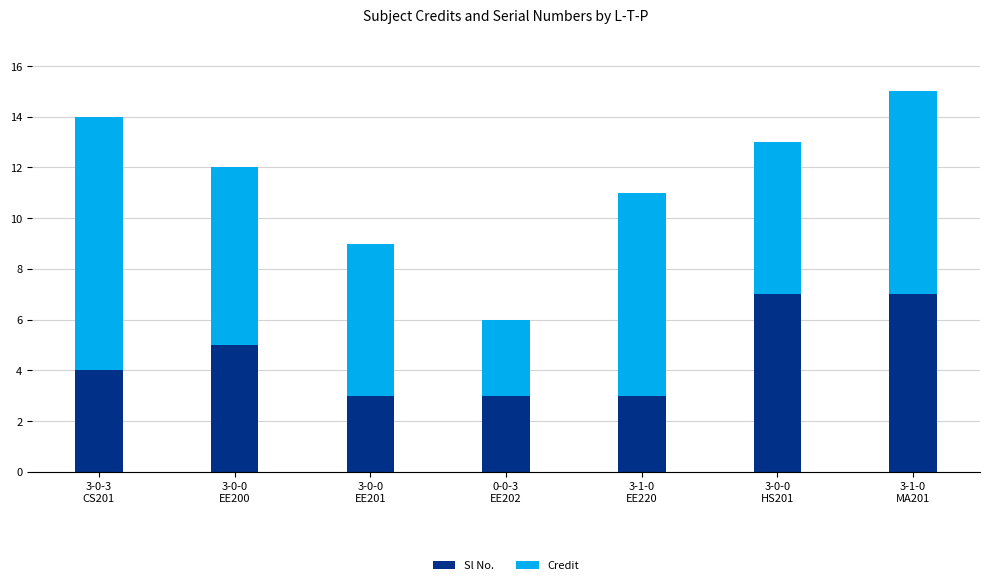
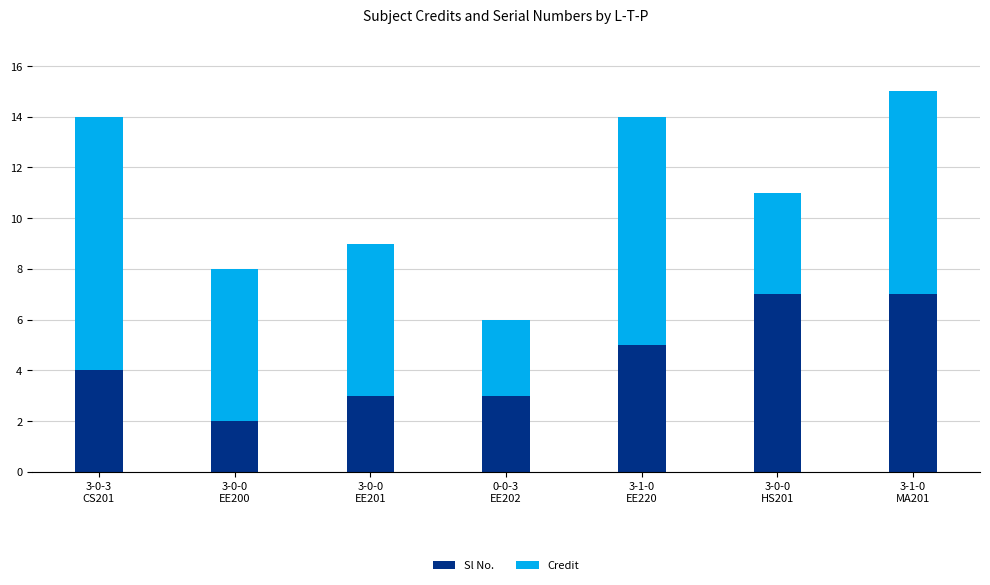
  {
    "Sl No.": {
      "3-0-3 CS201": 4,
-     "3-0-0 EE200": 5,
+     "3-0-0 EE200": 2,
      "3-0-0 EE201": 3,
      "0-0-3 EE202": 3,
-     "3-1-0 EE220": 3,
+     "3-1-0 EE220": 5,
      "3-0-0 HS201": 7,
      "3-1-0 MA201": 7
    },
    "Credit": {
      "3-0-3 CS201": 10,
-     "3-0-0 EE200": 7,
+     "3-0-0 EE200": 6,
      "3-0-0 EE201": 6,
      "0-0-3 EE202": 3,
-     "3-1-0 EE220": 8,
-     "3-0-0 HS201": 6,
+     "3-1-0 EE220": 9,
+     "3-0-0 HS201": 4,
      "3-1-0 MA201": 8
    }
  }
